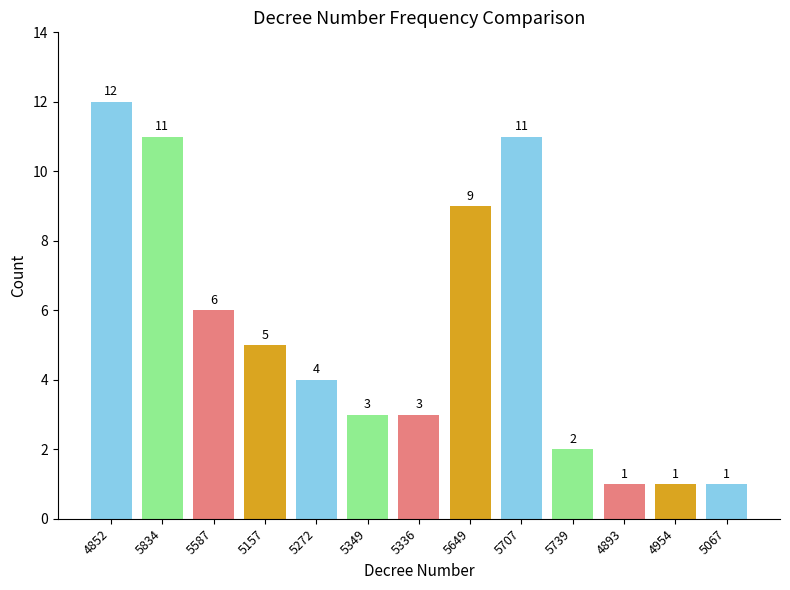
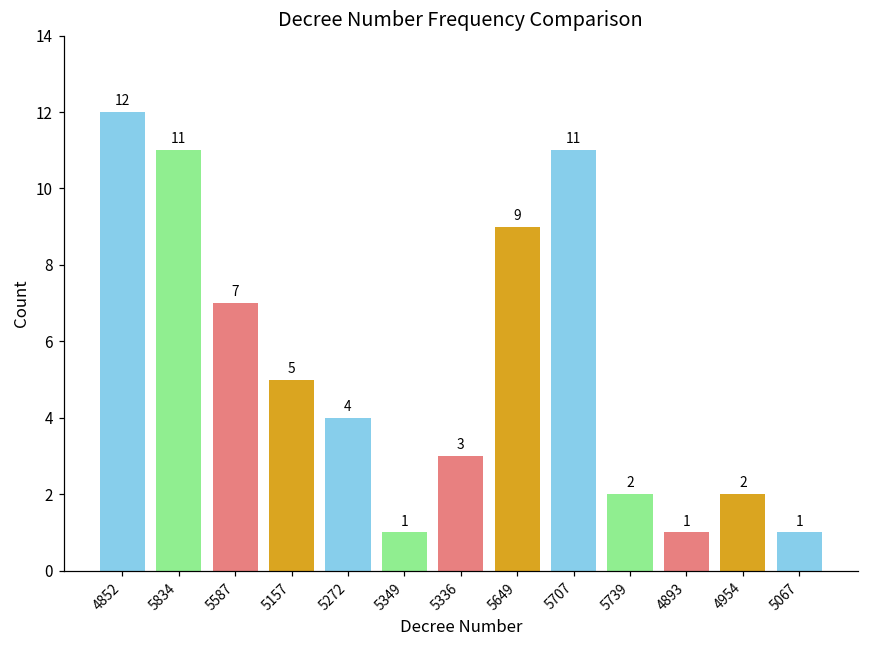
  {
    "4852": 12,
    "5834": 11,
-   "5587": 6,
+   "5587": 7,
    "5157": 5,
    "5272": 4,
-   "5349": 3,
+   "5349": 1,
    "5336": 3,
    "5649": 9,
    "5707": 11,
    "5739": 2,
    "4893": 1,
-   "4954": 1,
+   "4954": 2,
    "5067": 1
  }
